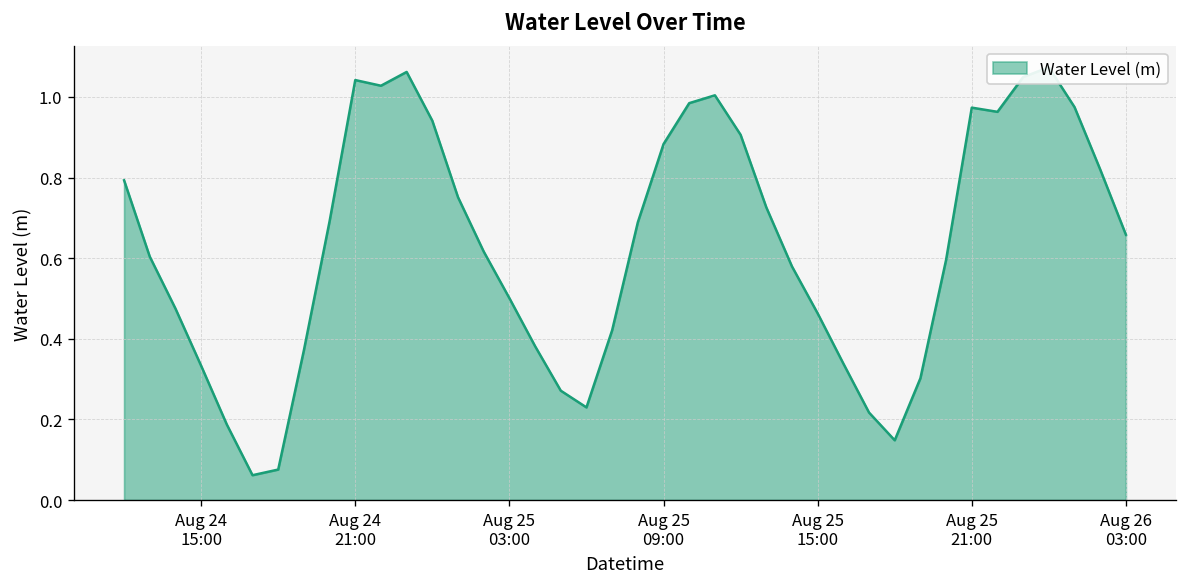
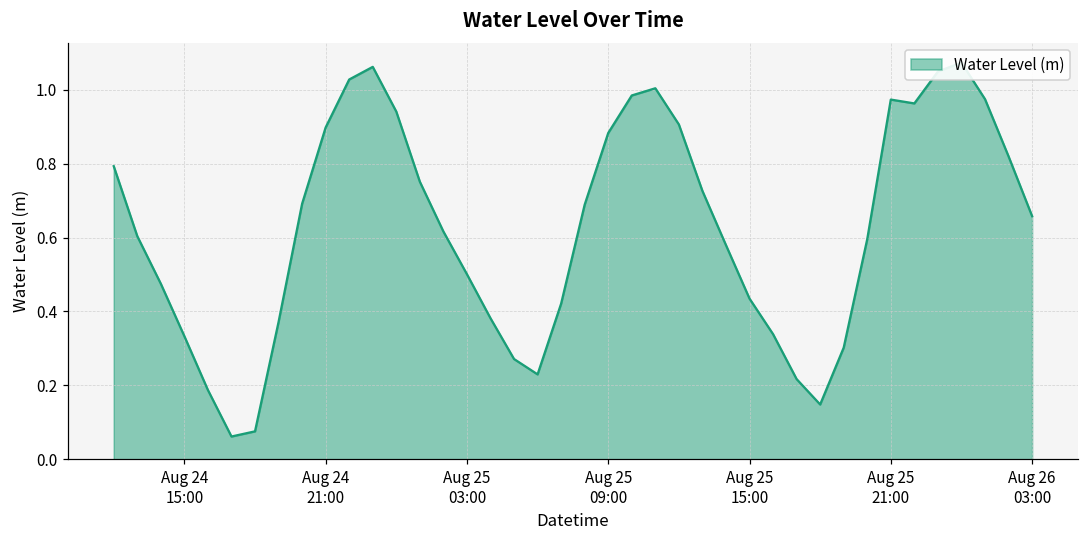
  {
    "Aug 24 15:00": 0.33,
-   "Aug 24 21:00": 1.04,
+   "Aug 24 21:00": 0.90,
    "Aug 25 03:00": 0.50,
    "Aug 25 09:00": 0.88,
-   "Aug 25 15:00": 0.46,
+   "Aug 25 15:00": 0.43,
    "Aug 25 21:00": 0.97,
    "Aug 26 03:00": 0.66
  }
